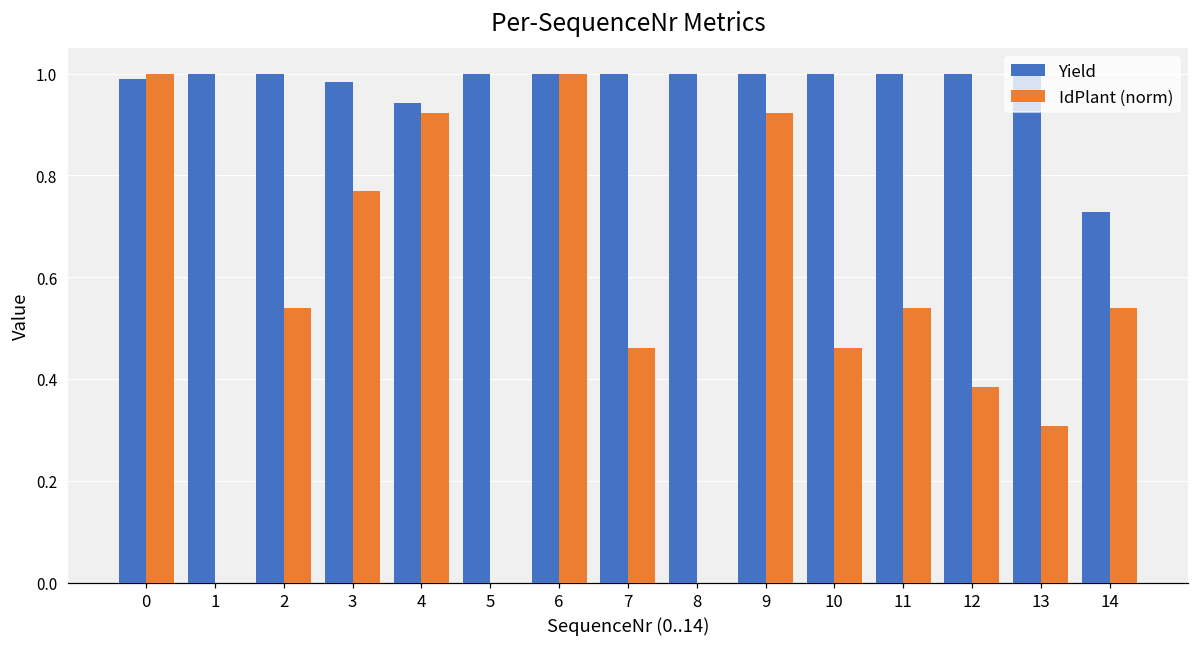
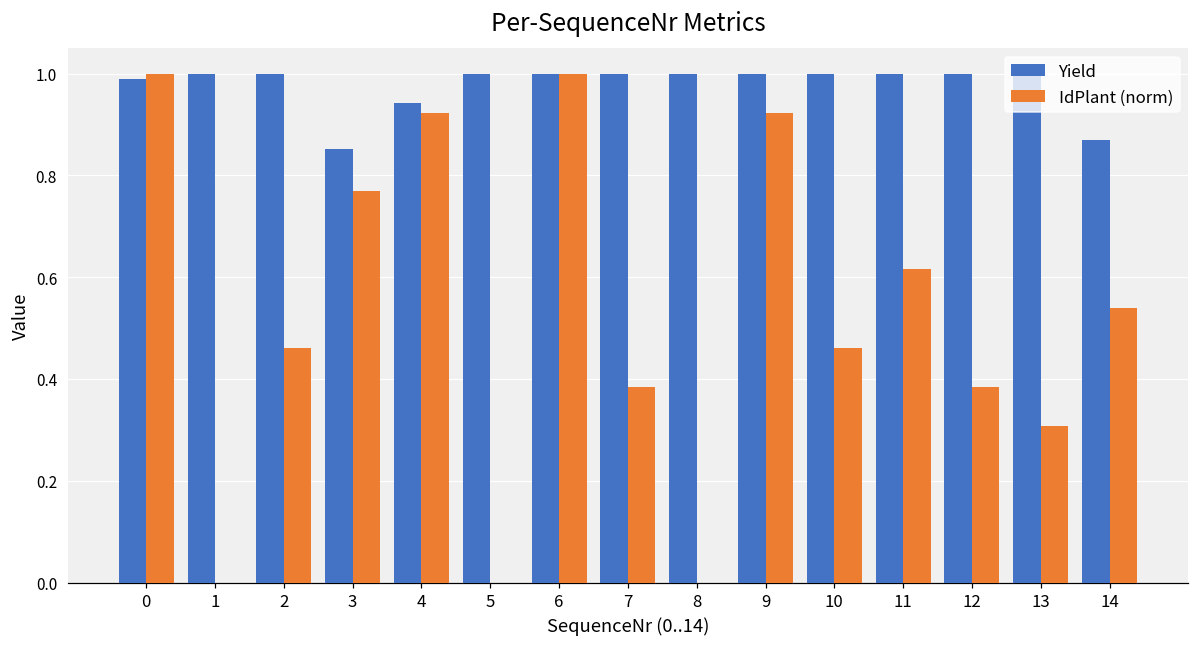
  {
    "Yield": {
      "0": 0.99,
      "1": 1.00,
      "2": 1.00,
-     "3": 0.98,
+     "3": 0.85,
      "4": 0.94,
      "5": 1.00,
      "6": 1.00,
      "7": 1.00,
      "8": 1.00,
      "9": 1.00,
      "10": 1.00,
      "11": 1.00,
      "12": 1.00,
-     "14": 0.73
+     "14": 0.87
    },
    "IdPlant (norm)": {
      "0": 1.00,
      "1": 0.00,
-     "2": 0.54,
+     "2": 0.46,
      "3": 0.77,
      "4": 0.92,
      "5": 0.00,
      "6": 1.00,
-     "7": 0.46,
+     "7": 0.38,
      "8": 0.00,
      "9": 0.92,
      "10": 0.46,
-     "11": 0.54,
+     "11": 0.62,
      "12": 0.38,
      "13": 0.31,
      "14": 0.54
    }
  }
